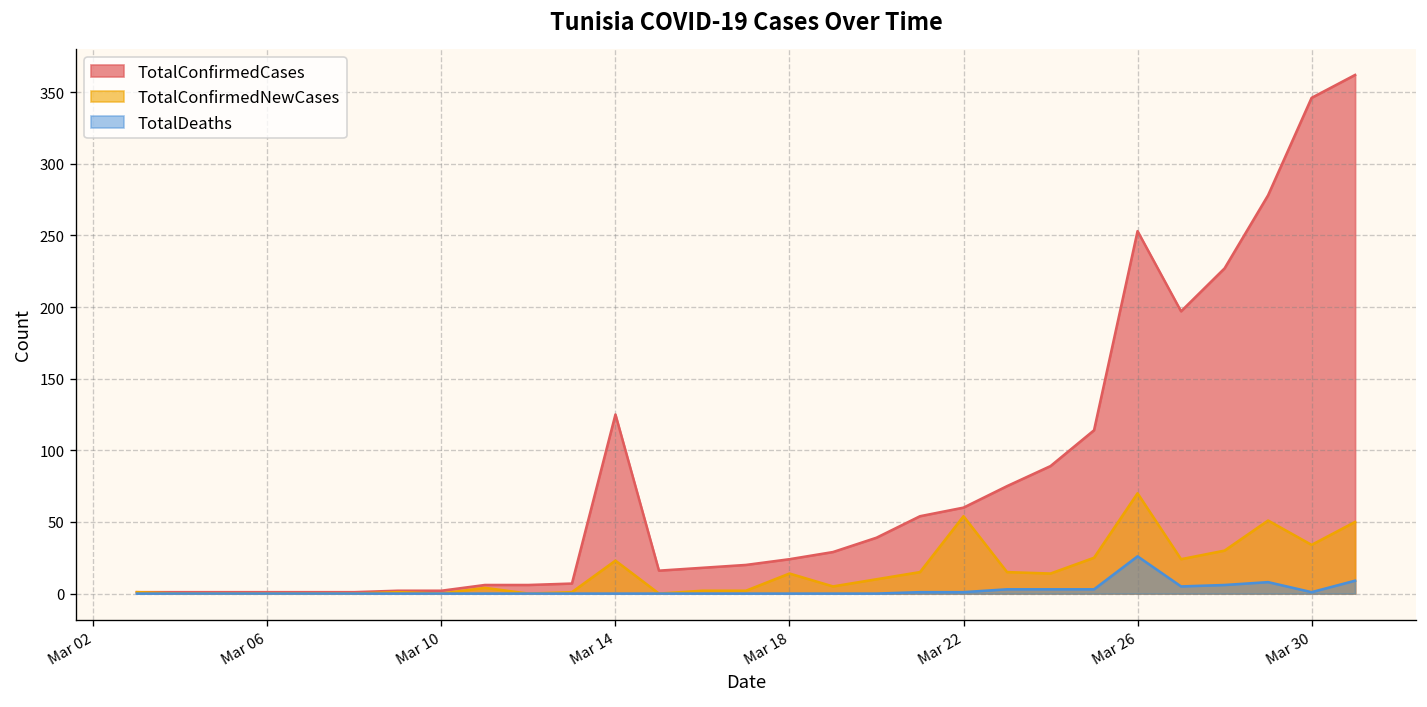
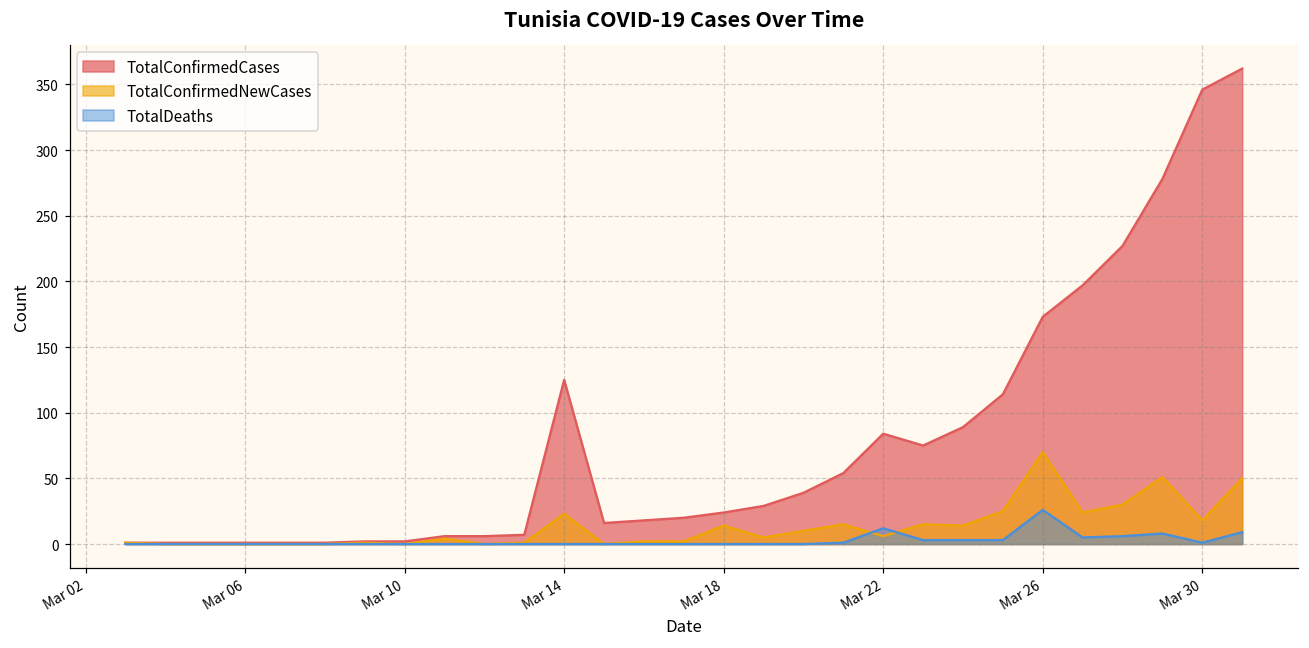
  {
    "TotalConfirmedCases": {
      "Mar 14": 125,
      "Mar 18": 24,
-     "Mar 22": 60,
-     "Mar 26": 253,
+     "Mar 22": 84,
+     "Mar 26": 173,
      "Mar 30": 346
    },
    "TotalConfirmedNewCases": {
      "Mar 14": 23,
      "Mar 18": 14,
-     "Mar 22": 54,
+     "Mar 22": 6,
      "Mar 26": 70,
-     "Mar 30": 34
+     "Mar 30": 18
    },
    "TotalDeaths": {
      "Mar 14": 0,
      "Mar 18": 0,
-     "Mar 22": 1,
+     "Mar 22": 12,
      "Mar 26": 26,
      "Mar 30": 1
    }
  }
